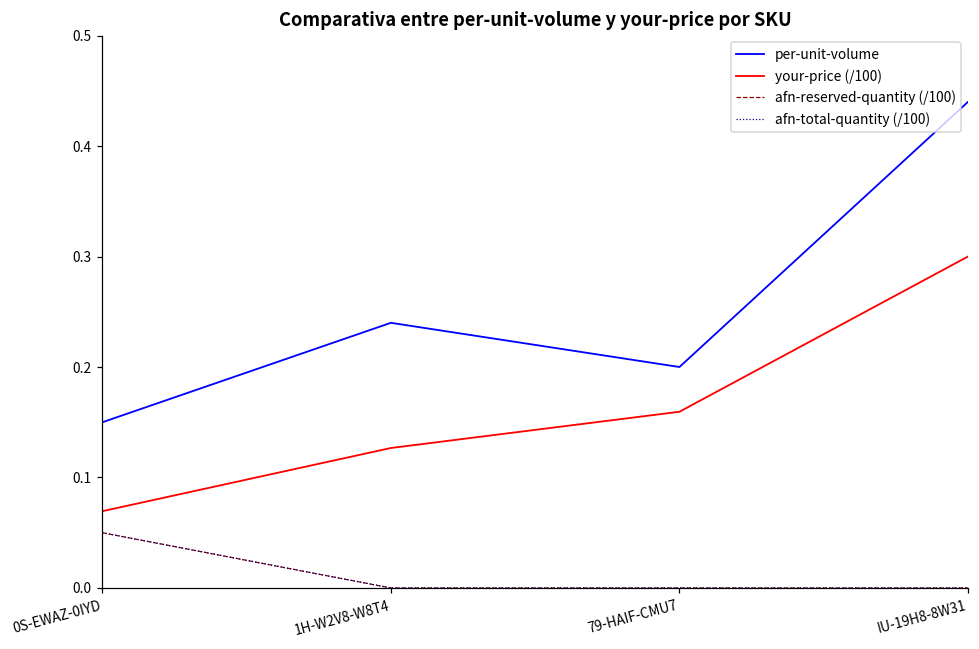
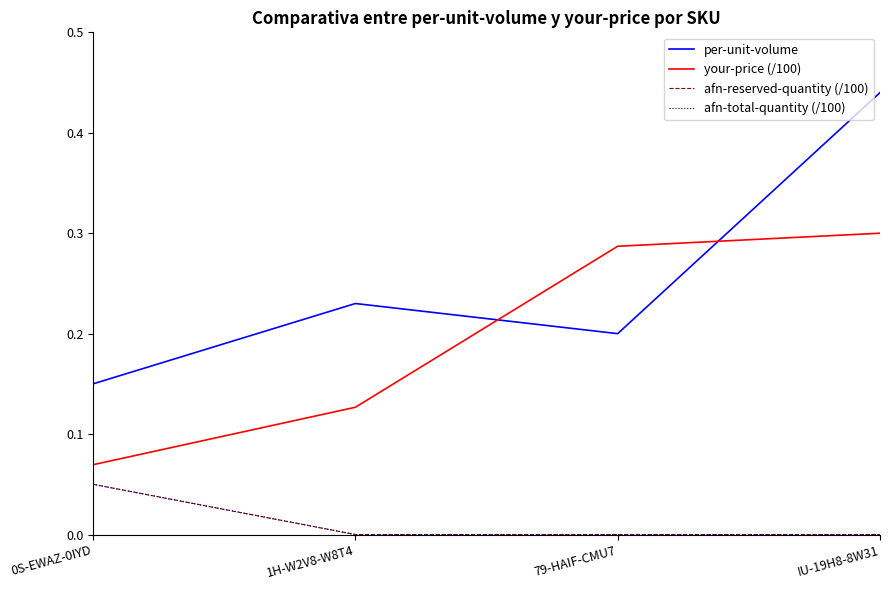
  {
    "per-unit-volume": {
      "0S-EWAZ-0IYD": 0.15,
-     "1H-W2V8-W8T4": 0.24,
+     "1H-W2V8-W8T4": 0.23,
      "79-HAIF-CMU7": 0.20,
      "IU-19H8-8W31": 0.44
    },
    "your-price (/100)": {
      "0S-EWAZ-0IYD": 0.070,
      "1H-W2V8-W8T4": 0.127,
-     "79-HAIF-CMU7": 0.160,
+     "79-HAIF-CMU7": 0.287,
      "IU-19H8-8W31": 0.300
    },
    "afn-total-quantity (/100)": {
      "0S-EWAZ-0IYD": 0.050,
      "1H-W2V8-W8T4": 0.000,
      "79-HAIF-CMU7": 0.000,
      "IU-19H8-8W31": 0.000
    }
  }
